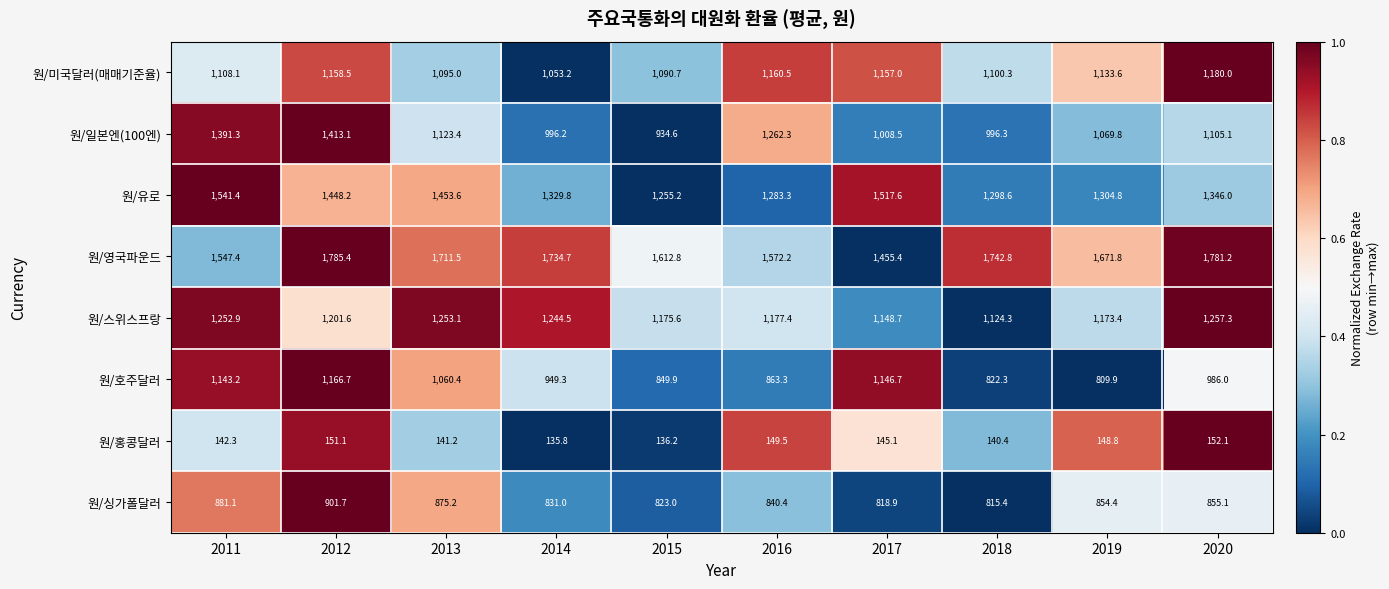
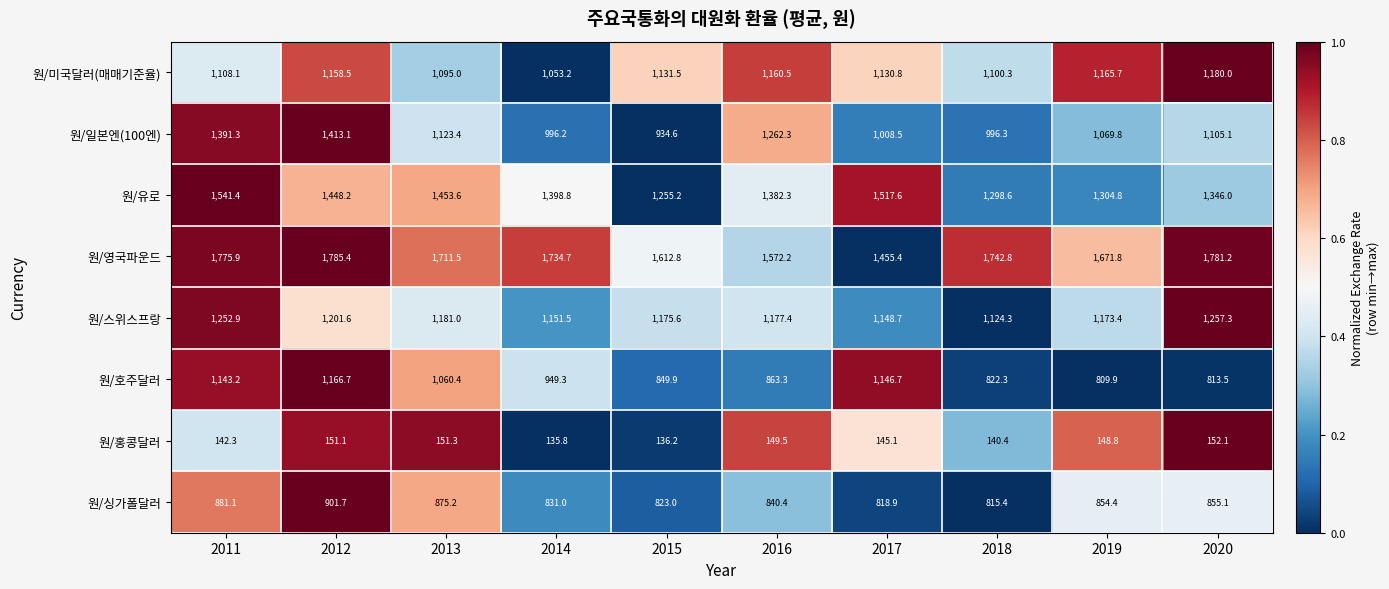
  {
    "원/미국달러(매매기준율)": {
      "2011": "1,108.1",
      "2012": "1,158.5",
      "2013": "1,095.0",
      "2014": "1,053.2",
-     "2015": "1,090.7",
+     "2015": "1,131.5",
      "2016": "1,160.5",
-     "2017": "1,157.0",
+     "2017": "1,130.8",
      "2018": "1,100.3",
-     "2019": "1,133.6",
+     "2019": "1,165.7",
      "2020": "1,180.0"
    },
    "원/일본엔(100엔)": {
      "2011": "1,391.3",
      "2012": "1,413.1",
      "2013": "1,123.4",
      "2014": "996.2",
      "2015": "934.6",
      "2016": "1,262.3",
      "2017": "1,008.5",
      "2018": "996.3",
      "2019": "1,069.8",
      "2020": "1,105.1"
    },
    "원/유로": {
      "2011": "1,541.4",
      "2012": "1,448.2",
      "2013": "1,453.6",
-     "2014": "1,329.8",
+     "2014": "1,398.8",
      "2015": "1,255.2",
-     "2016": "1,283.3",
+     "2016": "1,382.3",
      "2017": "1,517.6",
      "2018": "1,298.6",
      "2019": "1,304.8",
      "2020": "1,346.0"
    },
    "원/영국파운드": {
-     "2011": "1,547.4",
+     "2011": "1,775.9",
      "2012": "1,785.4",
      "2013": "1,711.5",
      "2014": "1,734.7",
      "2015": "1,612.8",
      "2016": "1,572.2",
      "2017": "1,455.4",
      "2018": "1,742.8",
      "2019": "1,671.8",
      "2020": "1,781.2"
    },
    "원/스위스프랑": {
      "2011": "1,252.9",
      "2012": "1,201.6",
-     "2013": "1,253.1",
-     "2014": "1,244.5",
+     "2013": "1,181.0",
+     "2014": "1,151.5",
      "2015": "1,175.6",
      "2016": "1,177.4",
      "2017": "1,148.7",
      "2018": "1,124.3",
      "2019": "1,173.4",
      "2020": "1,257.3"
    },
    "원/호주달러": {
      "2011": "1,143.2",
      "2012": "1,166.7",
      "2013": "1,060.4",
      "2014": "949.3",
      "2015": "849.9",
      "2016": "863.3",
      "2017": "1,146.7",
      "2018": "822.3",
      "2019": "809.9",
-     "2020": "986.0"
+     "2020": "813.5"
    },
    "원/홍콩달러": {
      "2011": "142.3",
      "2012": "151.1",
-     "2013": "141.2",
+     "2013": "151.3",
      "2014": "135.8",
      "2015": "136.2",
      "2016": "149.5",
      "2017": "145.1",
      "2018": "140.4",
      "2019": "148.8",
      "2020": "152.1"
    },
    "원/싱가폴달러": {
      "2011": "881.1",
      "2012": "901.7",
      "2013": "875.2",
      "2014": "831.0",
      "2015": "823.0",
      "2016": "840.4",
      "2017": "818.9",
      "2018": "815.4",
      "2019": "854.4",
      "2020": "855.1"
    }
  }
